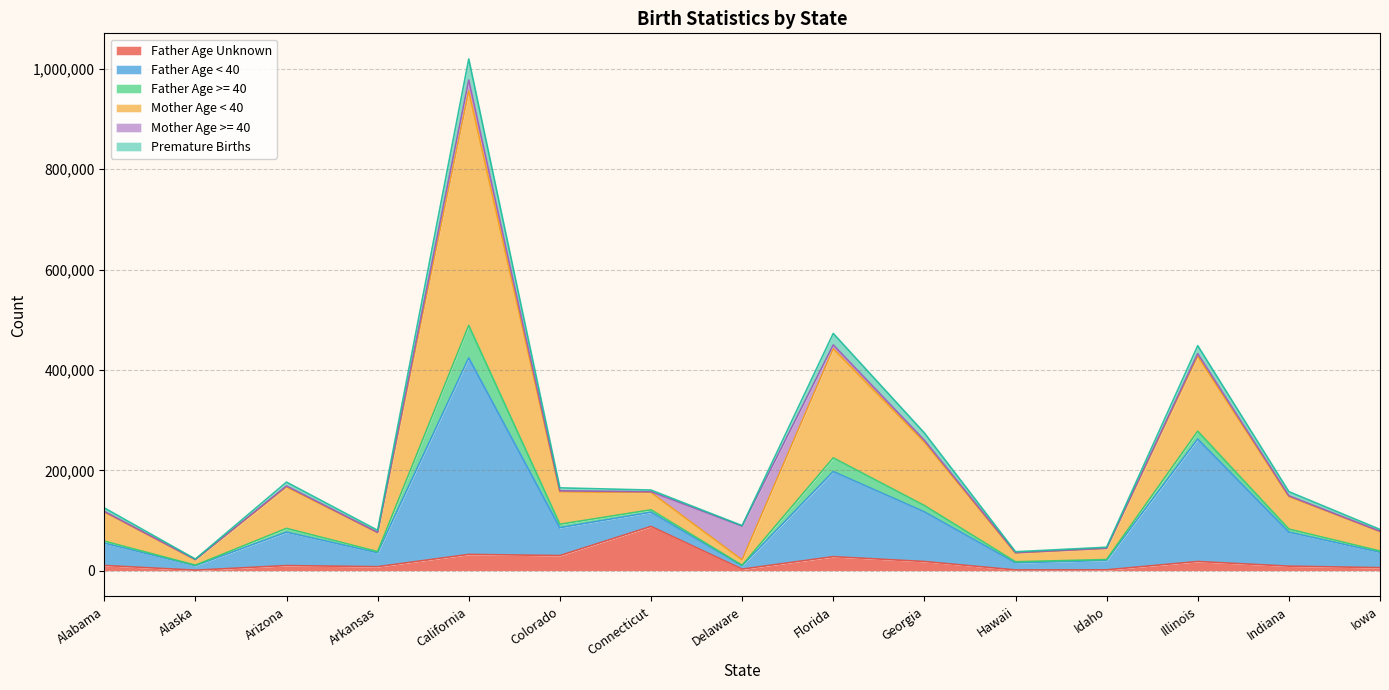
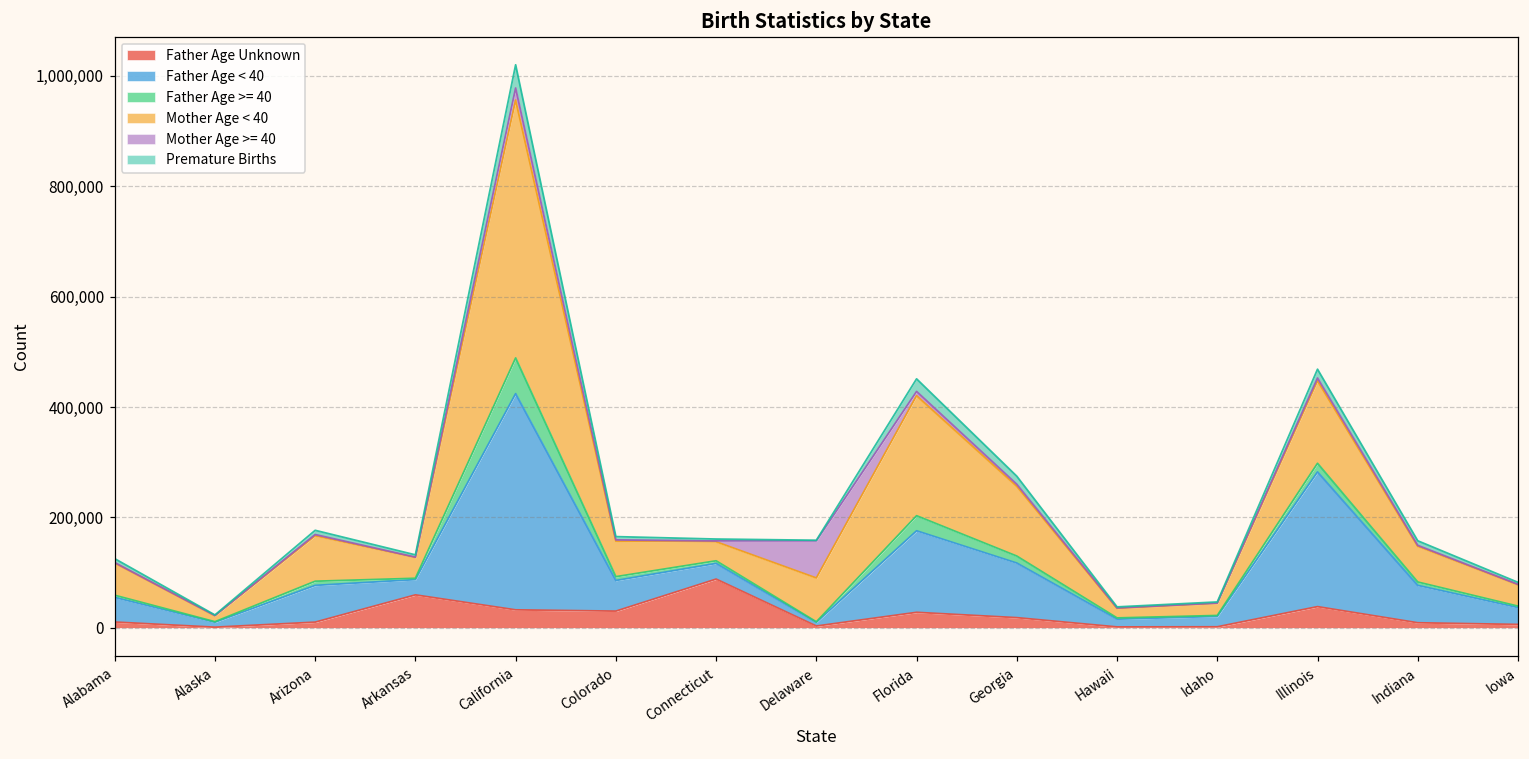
  {
    "Father Age Unknown": {
      "Alabama": "10,000",
      "Alaska": "0",
      "Arizona": "10,000",
-     "Arkansas": "10,000",
+     "Arkansas": "60,000",
      "California": "30,000",
      "Colorado": "30,000",
      "Connecticut": "90,000",
      "Delaware": "0",
      "Florida": "30,000",
      "Georgia": "20,000",
      "Hawaii": "0",
      "Idaho": "0",
-     "Illinois": "20,000",
+     "Illinois": "40,000",
      "Indiana": "10,000",
      "Iowa": "10,000"
    },
    "Father Age < 40": {
      "Arizona": "70,000",
      "California": "390,000",
      "Colorado": "60,000",
-     "Florida": "170,000",
+     "Florida": "150,000",
      "Georgia": "100,000",
      "Illinois": "240,000",
      "Indiana": "70,000"
    },
    "Mother Age < 40": {
      "California": "470,000",
-     "Delaware": "10,000",
+     "Delaware": "80,000",
      "Florida": "220,000"
    },
    "Mother Age >= 40": {
      "California": "20,000",
      "Florida": "10,000"
    }
  }
